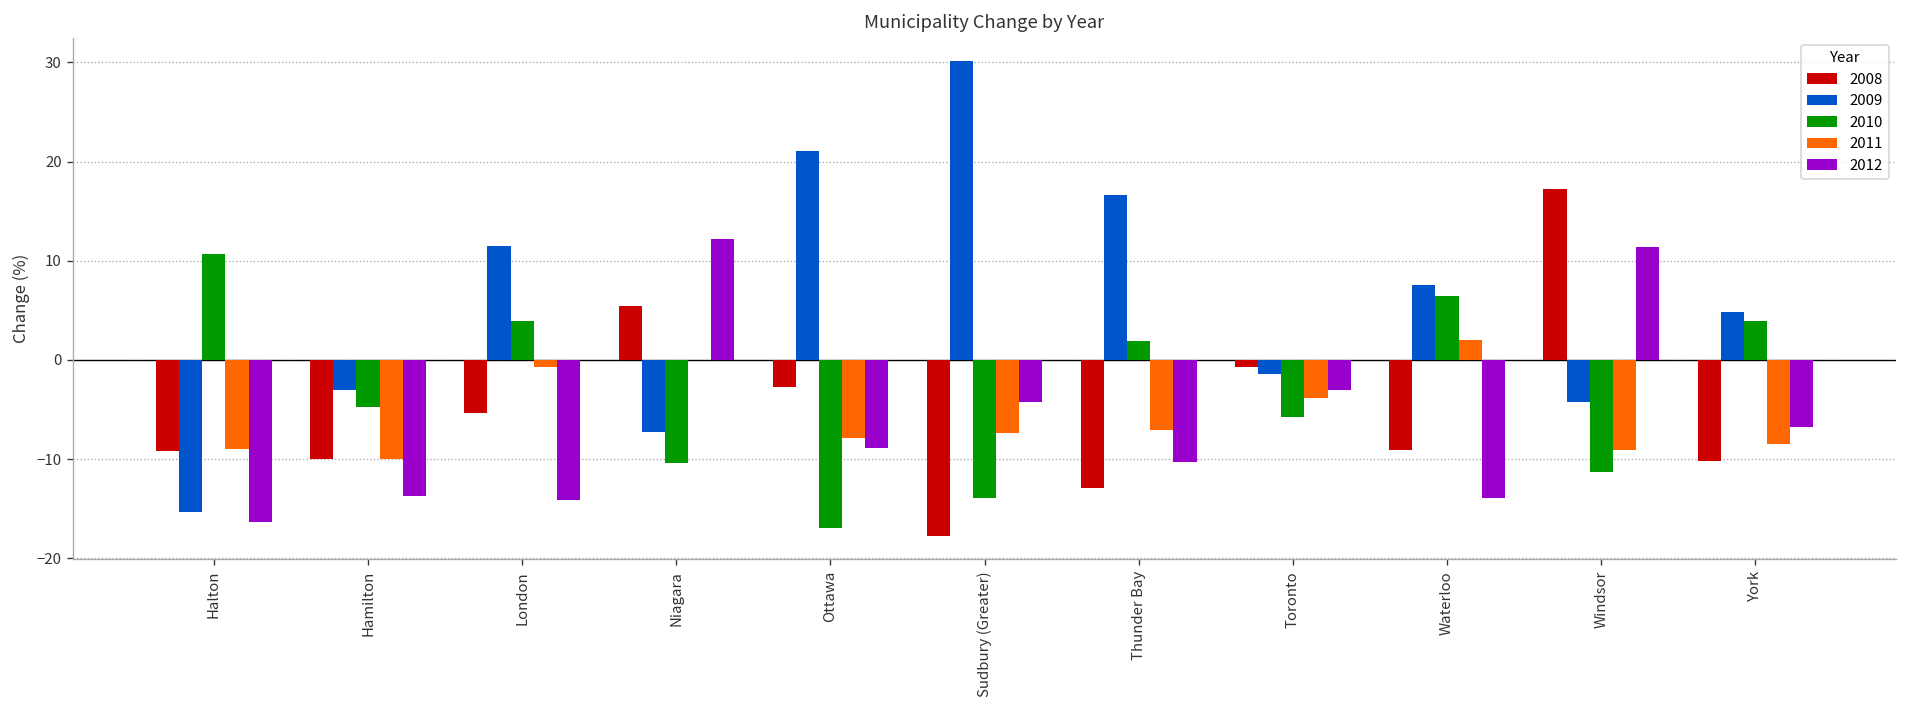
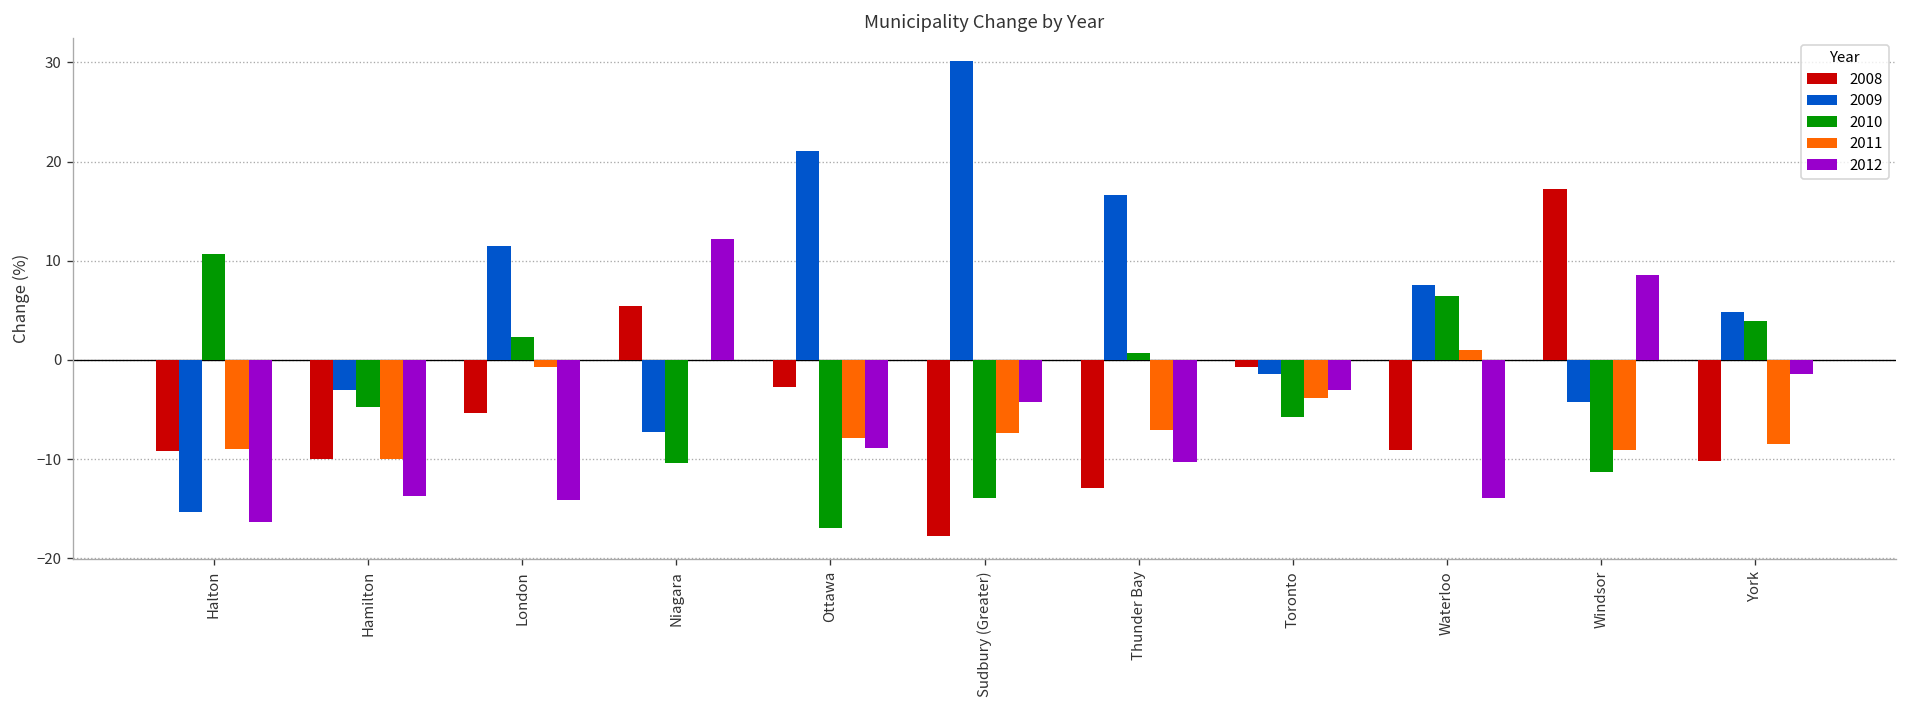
  {
    "2008": {
      "Halton": -9,
      "Hamilton": -10,
      "London": -5,
      "Niagara": 5,
      "Ottawa": -3,
      "Sudbury (Greater)": -18,
      "Thunder Bay": -13,
      "Toronto": -1,
      "Waterloo": -9,
      "Windsor": 17,
      "York": -10
    },
    "2009": {
      "Halton": -15,
      "Hamilton": -3,
      "London": 12,
      "Niagara": -7,
      "Ottawa": 21,
      "Sudbury (Greater)": 30,
      "Thunder Bay": 17,
      "Toronto": -1,
      "Waterloo": 8,
      "Windsor": -4,
      "York": 5
    },
    "2010": {
      "Halton": 11,
      "Hamilton": -5,
-     "London": 4,
+     "London": 2,
      "Niagara": -10,
      "Ottawa": -17,
      "Sudbury (Greater)": -14,
-     "Thunder Bay": 2,
+     "Thunder Bay": 1,
      "Toronto": -6,
      "Waterloo": 6,
      "Windsor": -11,
      "York": 4
    },
    "2011": {
      "Halton": -9,
      "Hamilton": -10,
      "London": -1,
      "Niagara": 0,
      "Ottawa": -8,
      "Sudbury (Greater)": -7,
      "Thunder Bay": -7,
      "Toronto": -4,
-     "Waterloo": 2,
+     "Waterloo": 1,
      "Windsor": -9,
      "York": -9
    },
    "2012": {
      "Halton": -16,
      "Hamilton": -14,
      "London": -14,
      "Niagara": 12,
      "Ottawa": -9,
      "Sudbury (Greater)": -4,
      "Thunder Bay": -10,
      "Toronto": -3,
      "Waterloo": -14,
-     "Windsor": 11,
-     "York": -7
+     "Windsor": 9,
+     "York": -1
    }
  }
